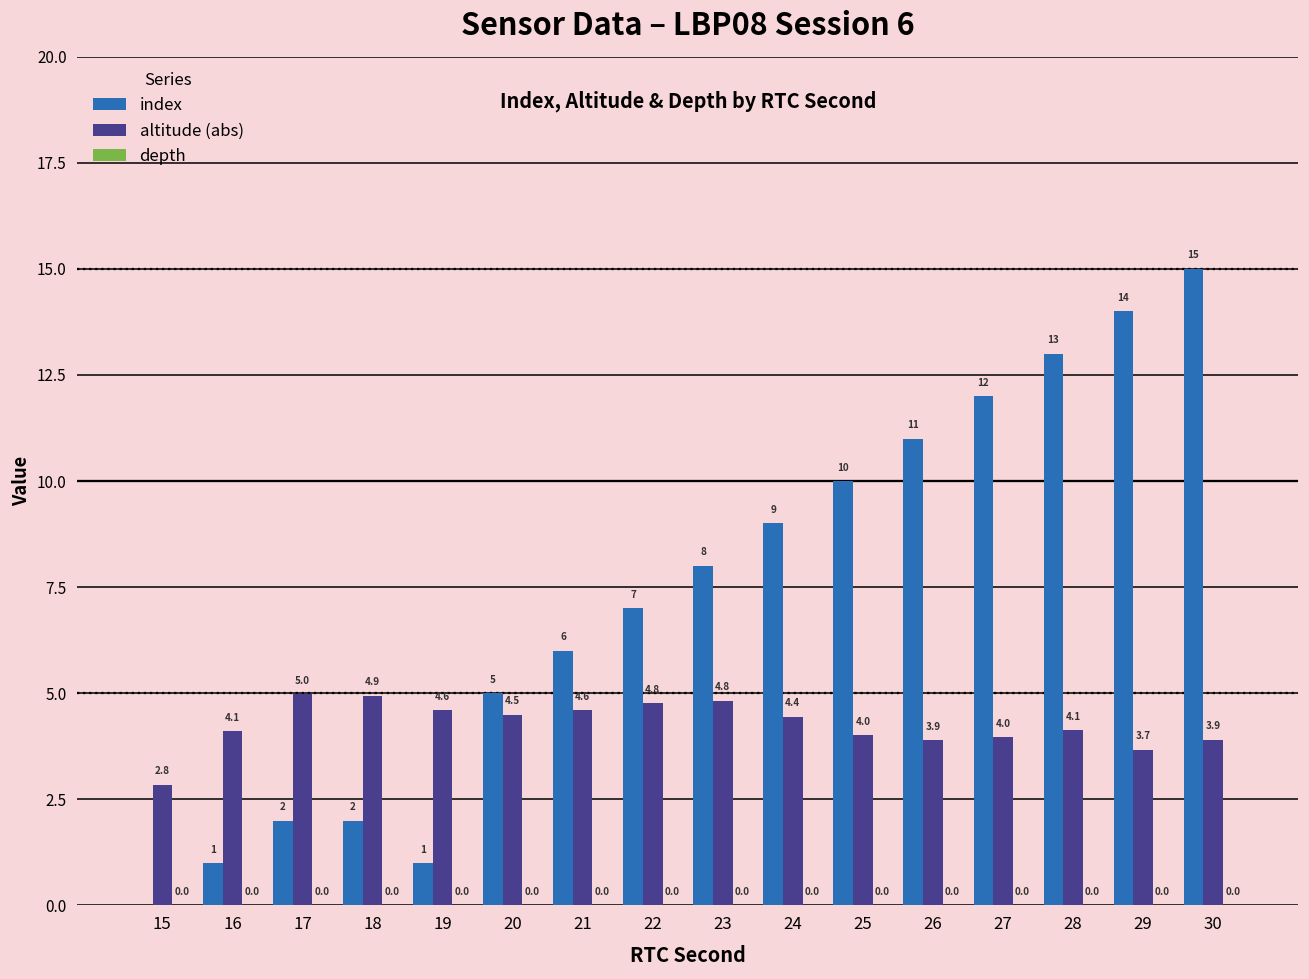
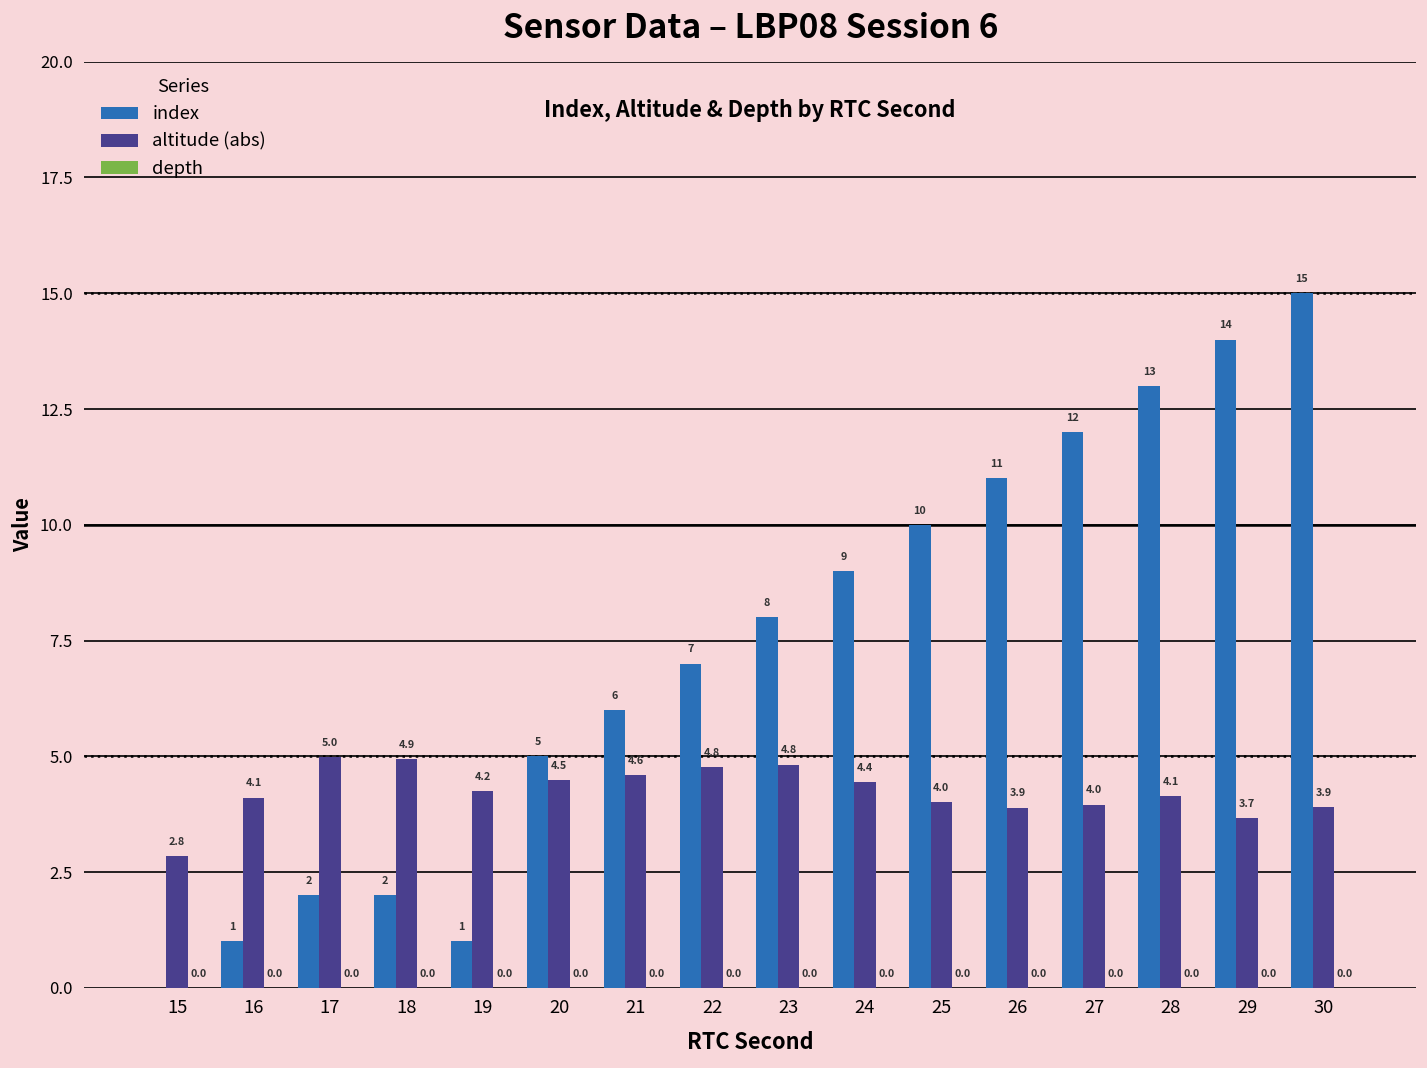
  {
    "index": {
      "16": 1,
      "17": 2,
      "18": 2,
      "19": 1,
      "20": 5,
      "21": 6,
      "22": 7,
      "23": 8,
      "24": 9,
      "25": 10,
      "26": 11,
      "27": 12,
      "28": 13,
      "29": 14,
      "30": 15
    },
    "altitude (abs)": {
      "15": 2.8,
      "16": 4.1,
      "17": 5.0,
      "18": 4.9,
-     "19": 4.6,
+     "19": 4.2,
      "20": 4.5,
      "21": 4.6,
      "22": 4.8,
      "23": 4.8,
      "24": 4.4,
      "25": 4.0,
      "26": 3.9,
      "27": 4.0,
      "28": 4.1,
      "29": 3.7,
      "30": 3.9
    },
    "depth": {
      "15": 0.0,
      "16": 0.0,
      "17": 0.0,
      "18": 0.0,
      "19": 0.0,
      "20": 0.0,
      "21": 0.0,
      "22": 0.0,
      "23": 0.0,
      "24": 0.0,
      "25": 0.0,
      "26": 0.0,
      "27": 0.0,
      "28": 0.0,
      "29": 0.0,
      "30": 0.0
    }
  }
